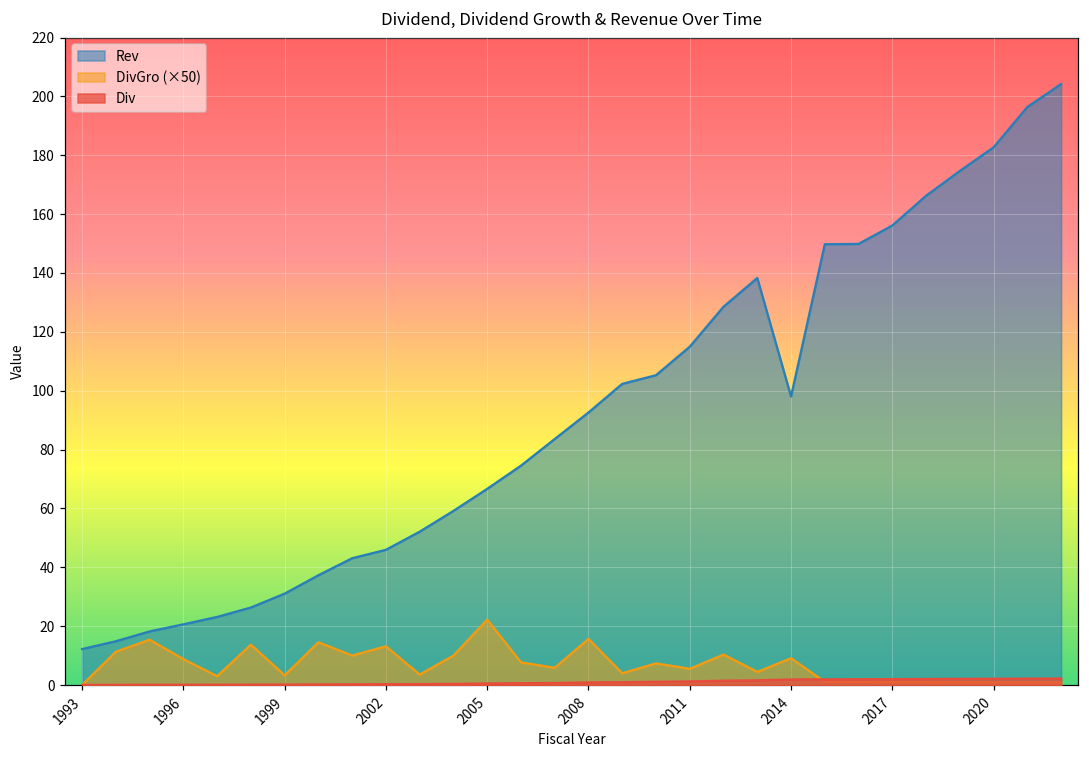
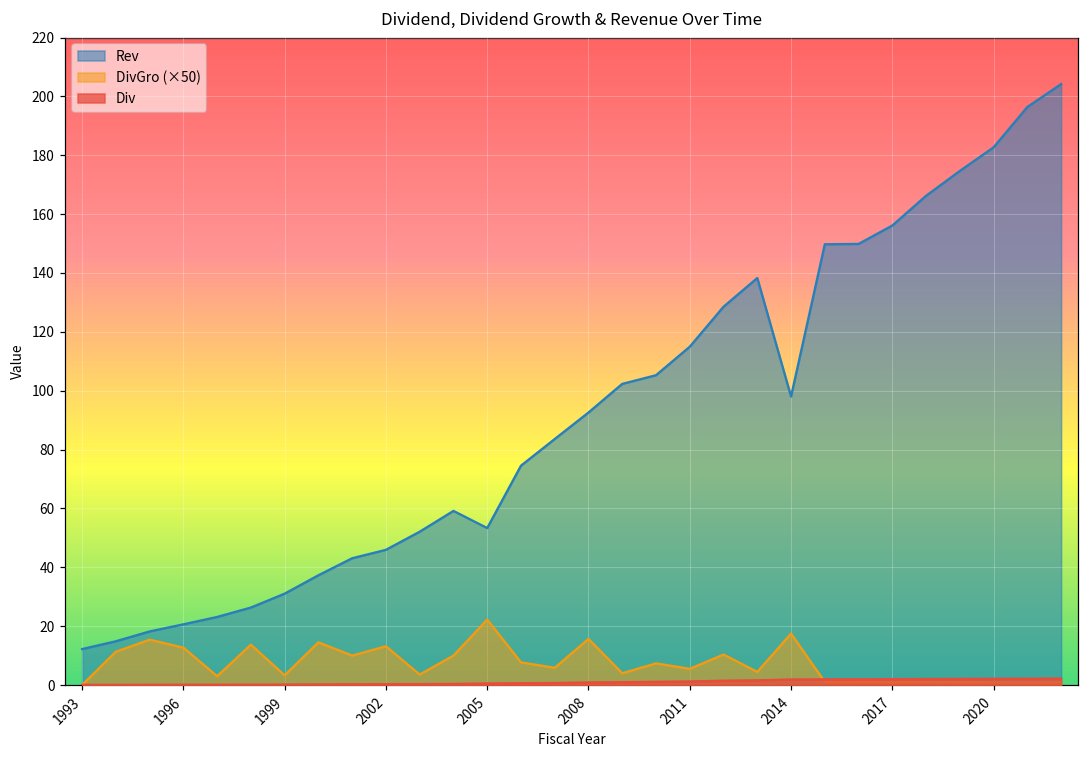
  {
    "Rev": {
      "1993": 12,
      "1996": 21,
      "1999": 31,
      "2002": 46,
-     "2005": 67,
+     "2005": 53,
      "2008": 93,
      "2011": 115,
      "2014": 98,
      "2017": 156,
      "2020": 183
    },
    "DivGro (×50)": {
-     "1996": 9,
+     "1996": 13,
      "1999": 3,
      "2002": 13,
      "2005": 22,
      "2008": 16,
      "2011": 6,
-     "2014": 9,
+     "2014": 17,
      "2017": 1,
      "2020": 1
    },
    "Div": {
      "1996": 0,
      "1999": 0,
      "2002": 0,
      "2005": 1,
      "2008": 1,
      "2011": 1,
      "2014": 2,
      "2017": 2,
      "2020": 2
    }
  }
